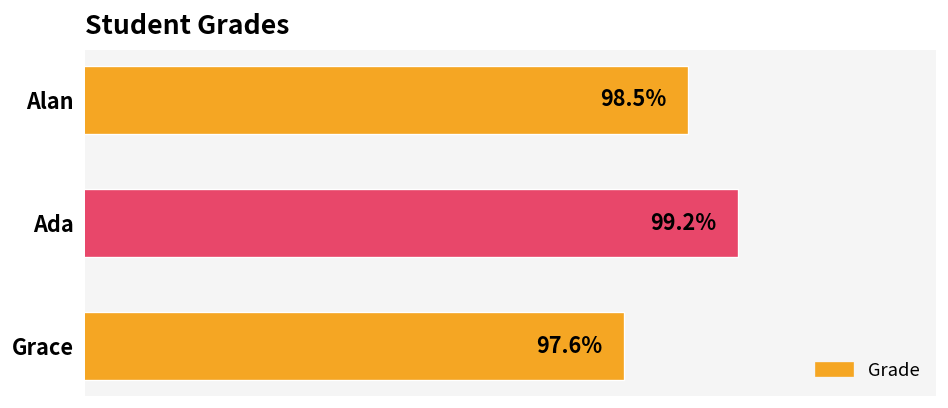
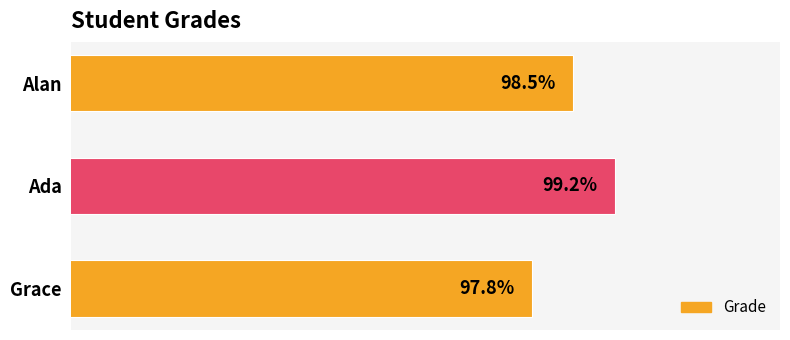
  {
    "Alan": "98.5%",
    "Ada": "99.2%",
-   "Grace": "97.6%"
+   "Grace": "97.8%"
  }
